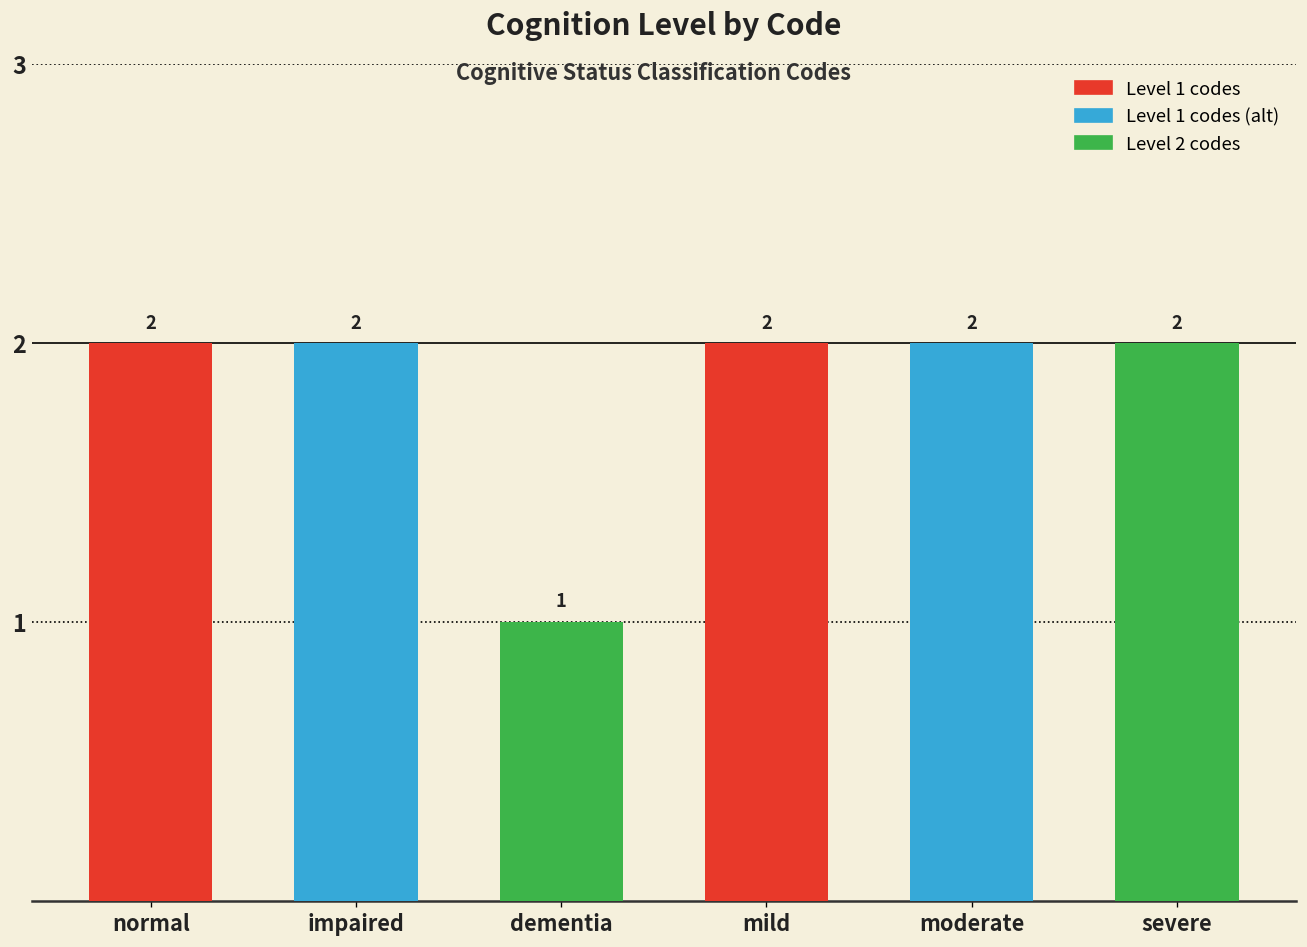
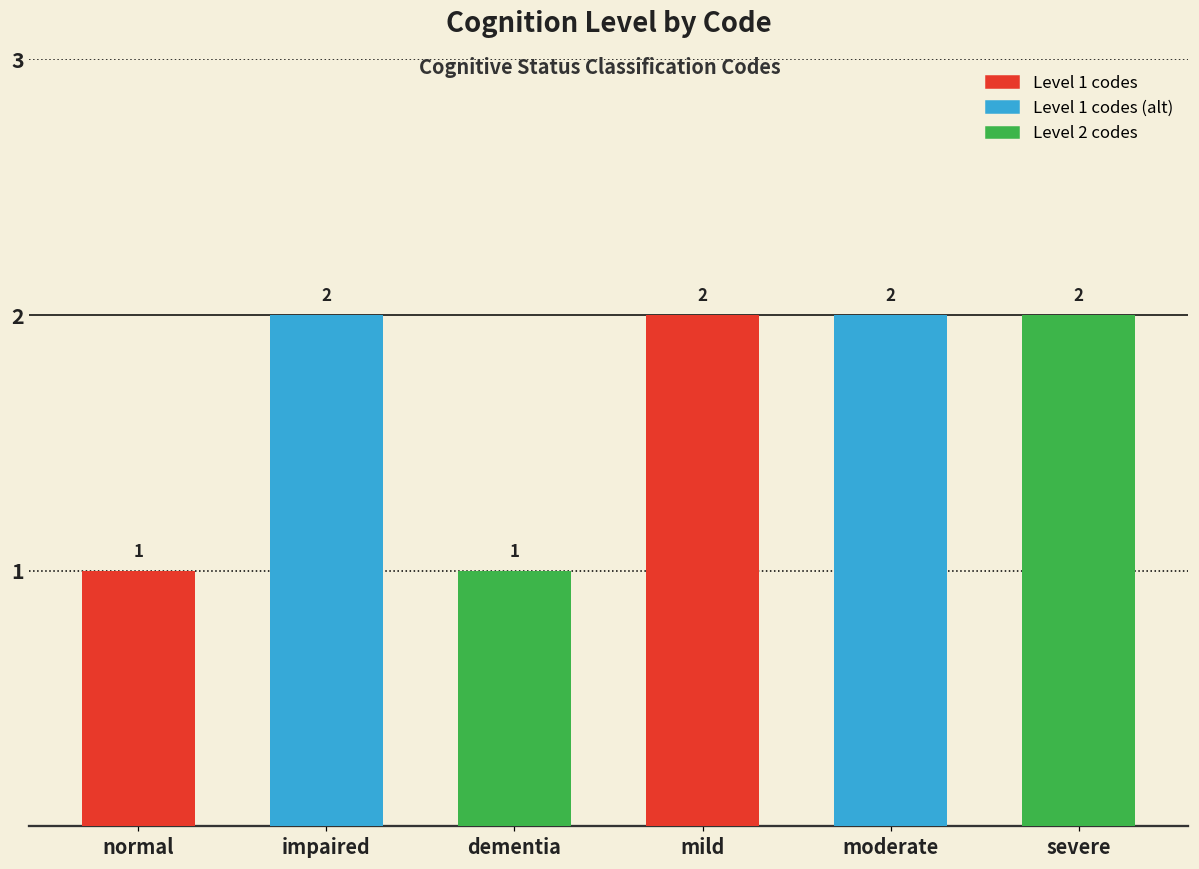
  {
-   "normal": 2,
+   "normal": 1,
    "impaired": 2,
    "dementia": 1,
    "mild": 2,
    "moderate": 2,
    "severe": 2
  }
